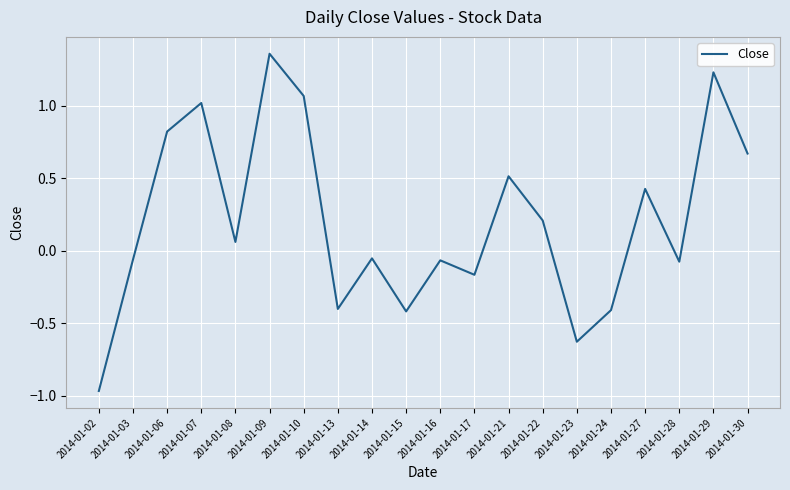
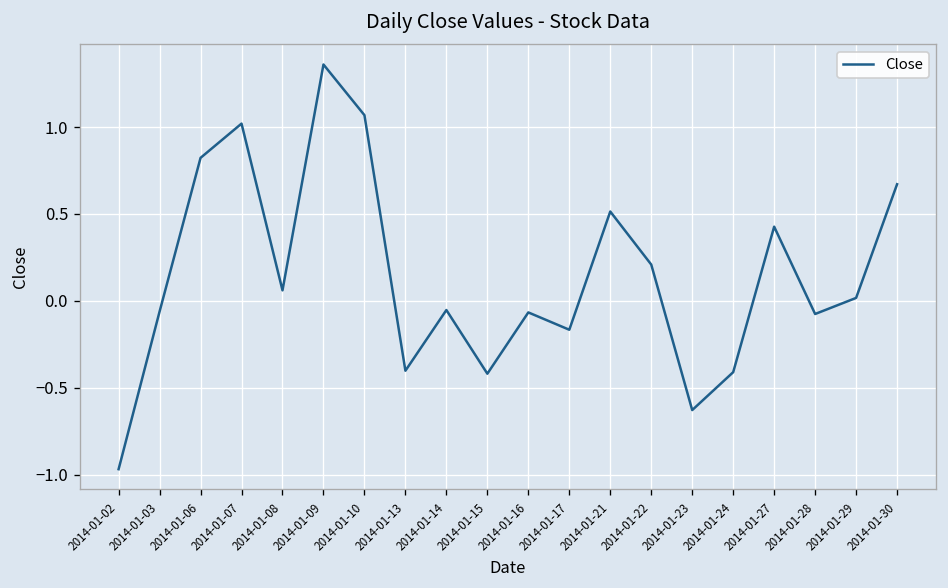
  {
    "2014-01-02": -0.97,
    "2014-01-03": -0.06,
    "2014-01-06": 0.82,
    "2014-01-07": 1.02,
    "2014-01-08": 0.06,
    "2014-01-09": 1.36,
    "2014-01-10": 1.07,
    "2014-01-13": -0.40,
    "2014-01-14": -0.05,
    "2014-01-15": -0.42,
    "2014-01-16": -0.07,
    "2014-01-17": -0.17,
    "2014-01-21": 0.51,
    "2014-01-22": 0.21,
    "2014-01-23": -0.63,
    "2014-01-24": -0.41,
    "2014-01-27": 0.43,
    "2014-01-28": -0.08,
-   "2014-01-29": 1.23,
+   "2014-01-29": 0.02,
    "2014-01-30": 0.67
  }
